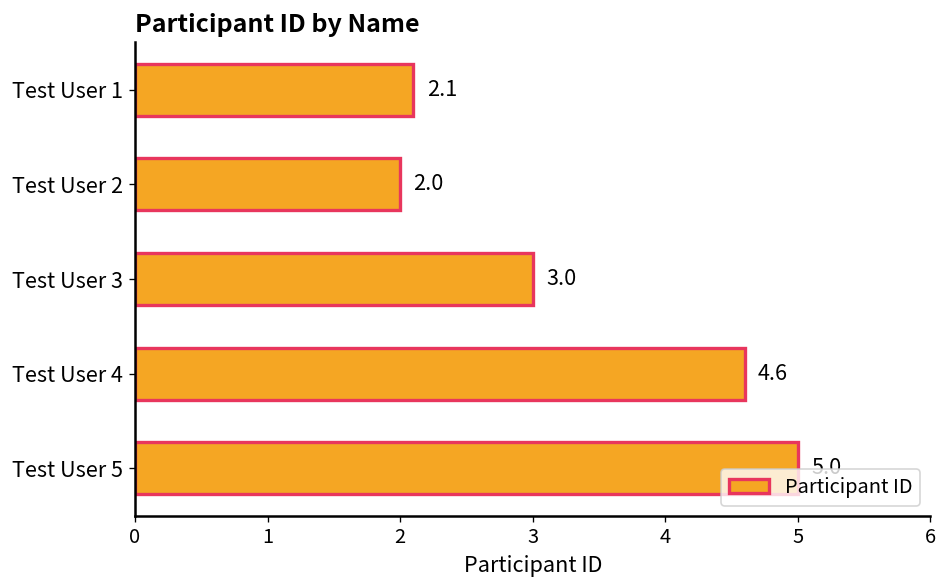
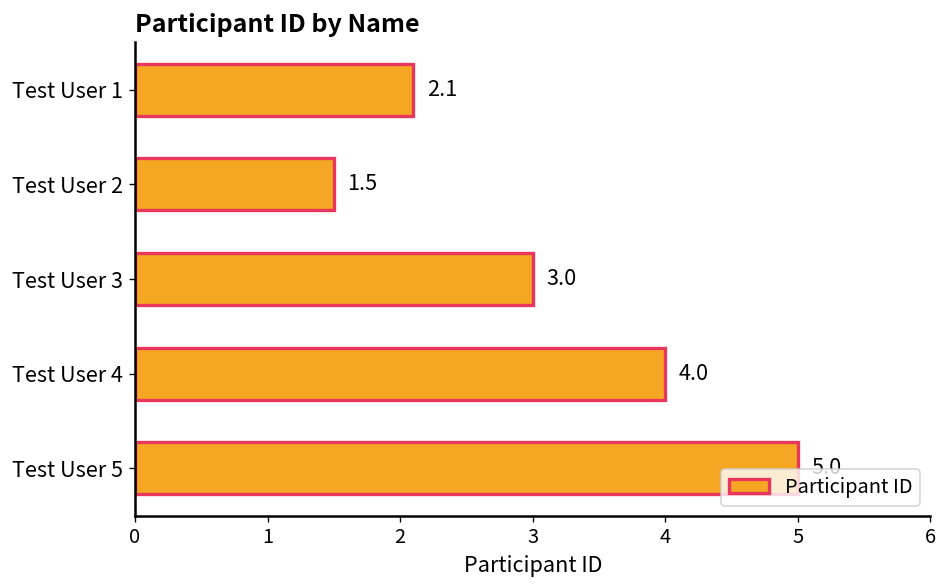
  {
    "Test User 1": 2.1,
-   "Test User 2": 2.0,
+   "Test User 2": 1.5,
    "Test User 3": 3.0,
-   "Test User 4": 4.6
+   "Test User 4": 4.0
  }
